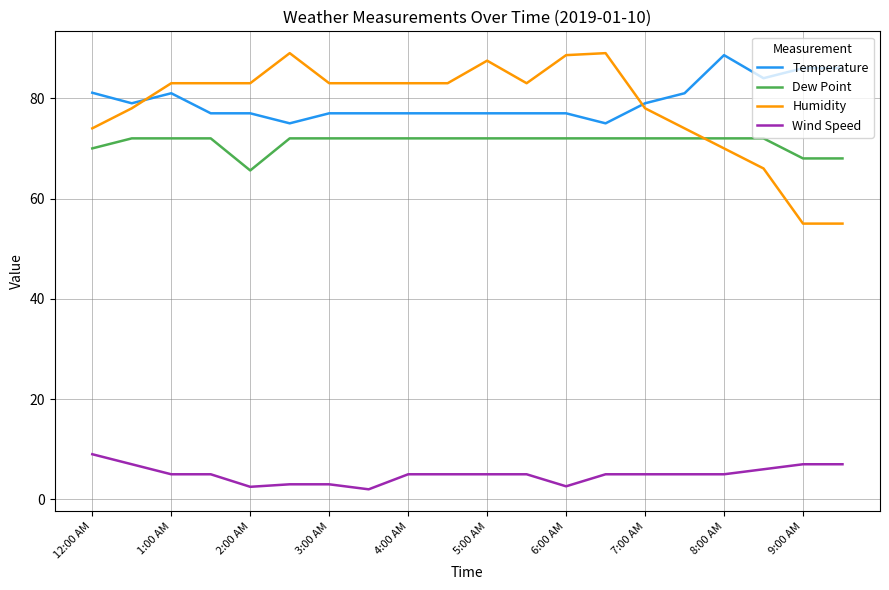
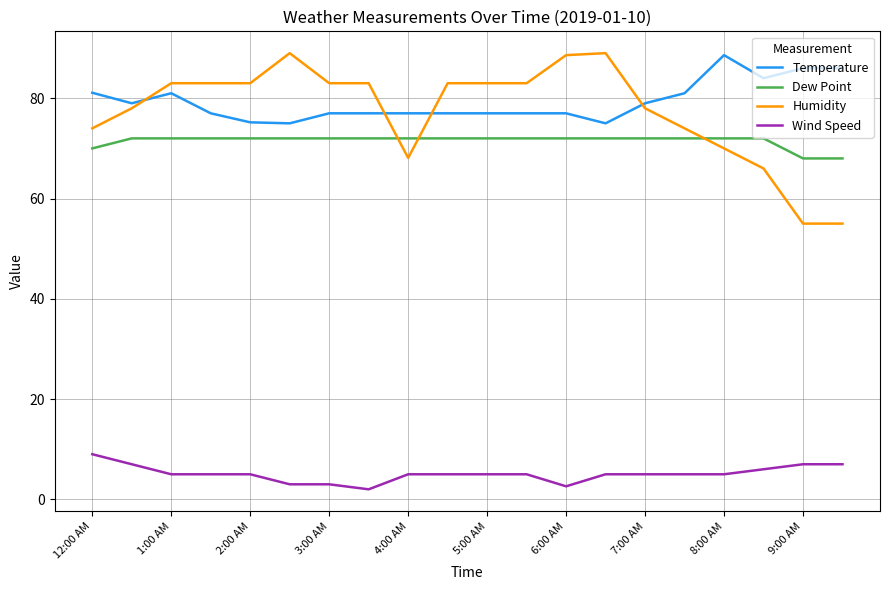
  {
    "Temperature": {
      "12:00 AM": 81,
      "1:00 AM": 81,
-     "2:00 AM": 77,
+     "2:00 AM": 75,
      "3:00 AM": 77,
      "4:00 AM": 77,
      "5:00 AM": 77,
      "6:00 AM": 77,
      "7:00 AM": 79,
      "8:00 AM": 89
    },
    "Dew Point": {
      "12:00 AM": 70,
      "1:00 AM": 72,
-     "2:00 AM": 66,
+     "2:00 AM": 72,
      "3:00 AM": 72,
      "4:00 AM": 72,
      "5:00 AM": 72,
      "6:00 AM": 72,
      "7:00 AM": 72,
      "8:00 AM": 72,
      "9:00 AM": 68
    },
    "Humidity": {
      "12:00 AM": 74,
      "1:00 AM": 83,
      "2:00 AM": 83,
      "3:00 AM": 83,
-     "4:00 AM": 83,
-     "5:00 AM": 88,
+     "4:00 AM": 68,
+     "5:00 AM": 83,
      "6:00 AM": 89,
      "7:00 AM": 78,
      "8:00 AM": 70,
      "9:00 AM": 55
    },
    "Wind Speed": {
      "12:00 AM": 9,
      "1:00 AM": 5,
-     "2:00 AM": 3,
+     "2:00 AM": 5,
      "3:00 AM": 3,
      "4:00 AM": 5,
      "5:00 AM": 5,
      "6:00 AM": 3,
      "7:00 AM": 5,
      "8:00 AM": 5,
      "9:00 AM": 7
    }
  }
